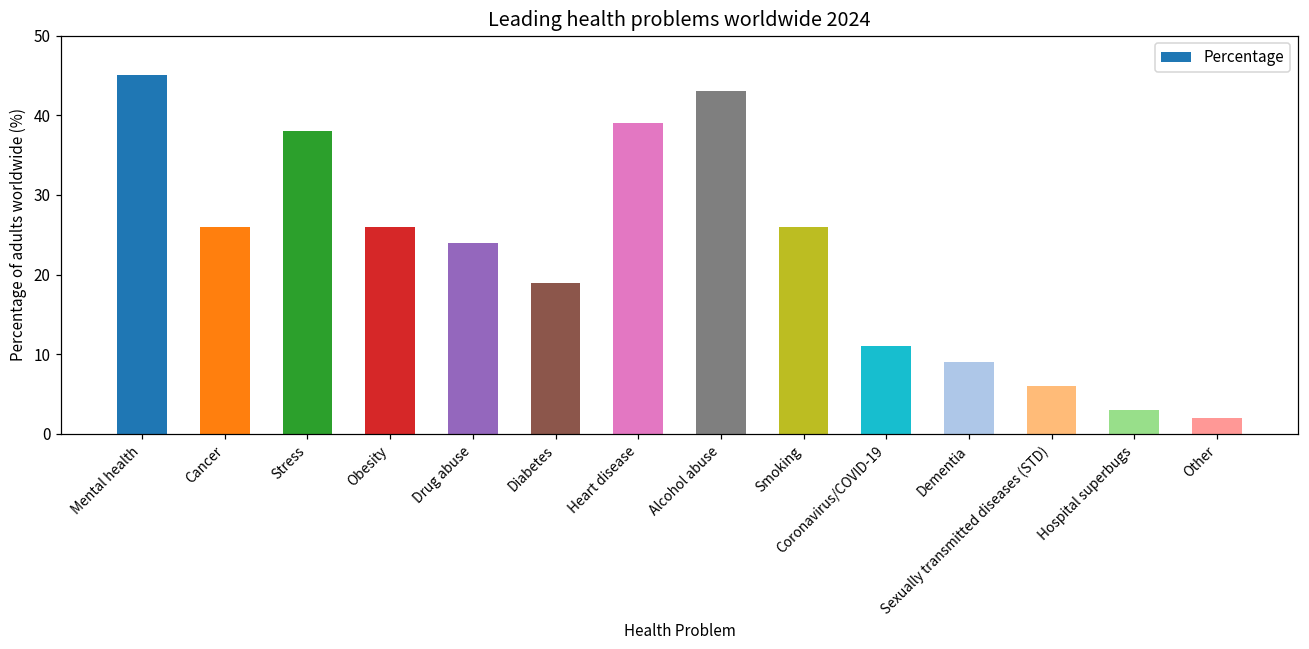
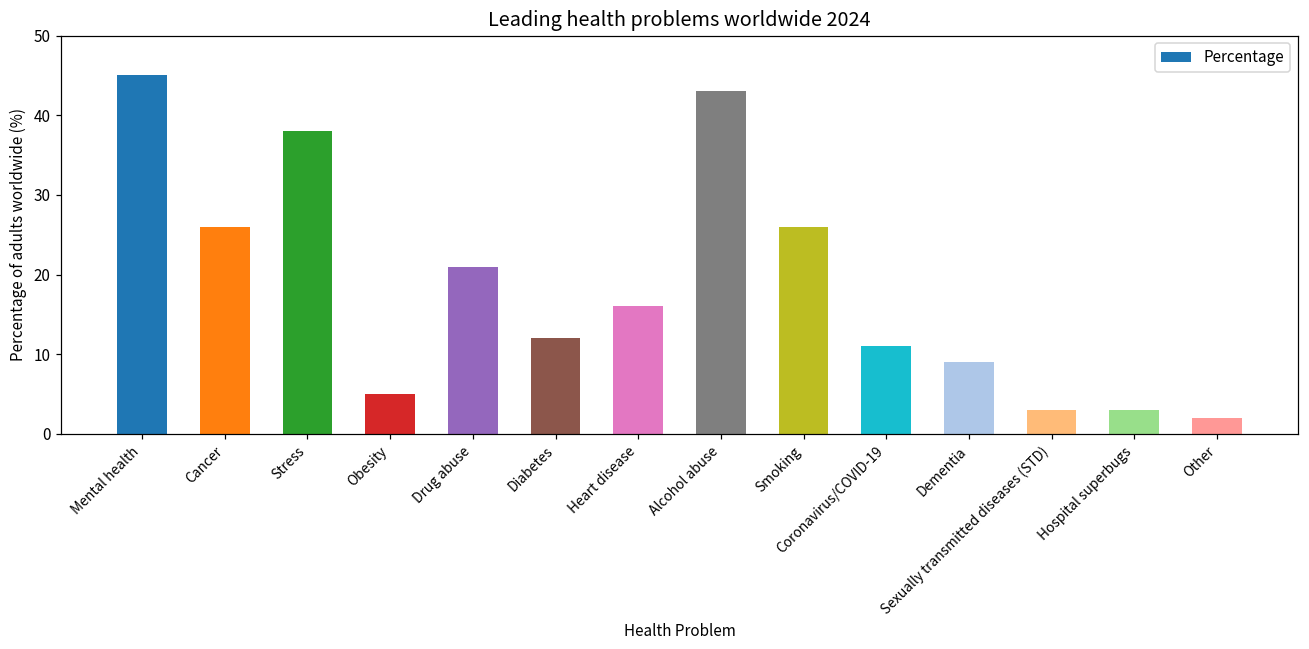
  {
    "Mental health": 45,
    "Cancer": 26,
    "Stress": 38,
-   "Obesity": 26,
-   "Drug abuse": 24,
-   "Diabetes": 19,
-   "Heart disease": 39,
+   "Obesity": 5,
+   "Drug abuse": 21,
+   "Diabetes": 12,
+   "Heart disease": 16,
    "Alcohol abuse": 43,
    "Smoking": 26,
    "Coronavirus/COVID-19": 11,
    "Dementia": 9,
-   "Sexually transmitted diseases (STD)": 6,
+   "Sexually transmitted diseases (STD)": 3,
    "Hospital superbugs": 3,
    "Other": 2
  }
